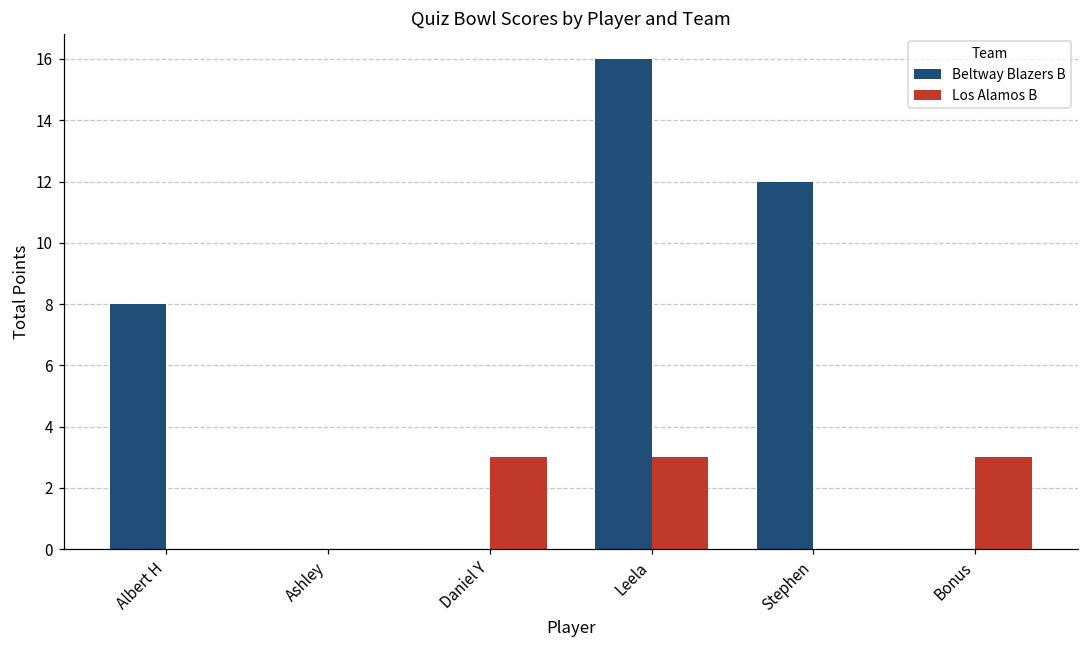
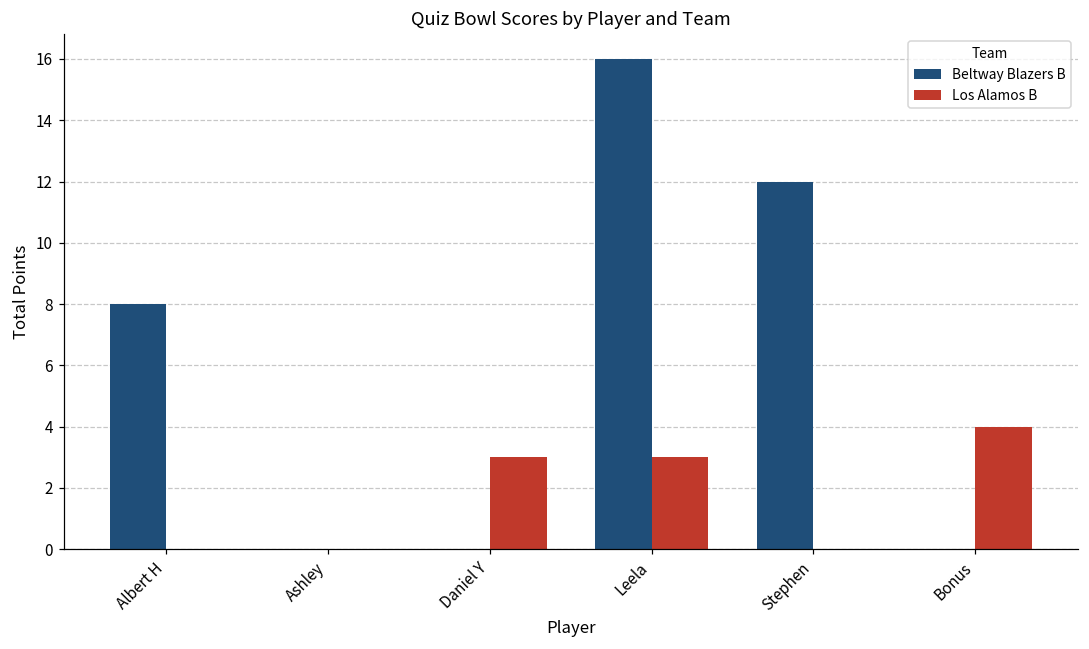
  {
    "Beltway Blazers B": {
      "Albert H": 8,
      "Ashley": 0,
      "Daniel Y": 0,
      "Leela": 16,
      "Stephen": 12,
      "Bonus": 0
    },
    "Los Alamos B": {
      "Albert H": 0,
      "Ashley": 0,
      "Daniel Y": 3,
      "Leela": 3,
      "Stephen": 0,
-     "Bonus": 3
+     "Bonus": 4
    }
  }
